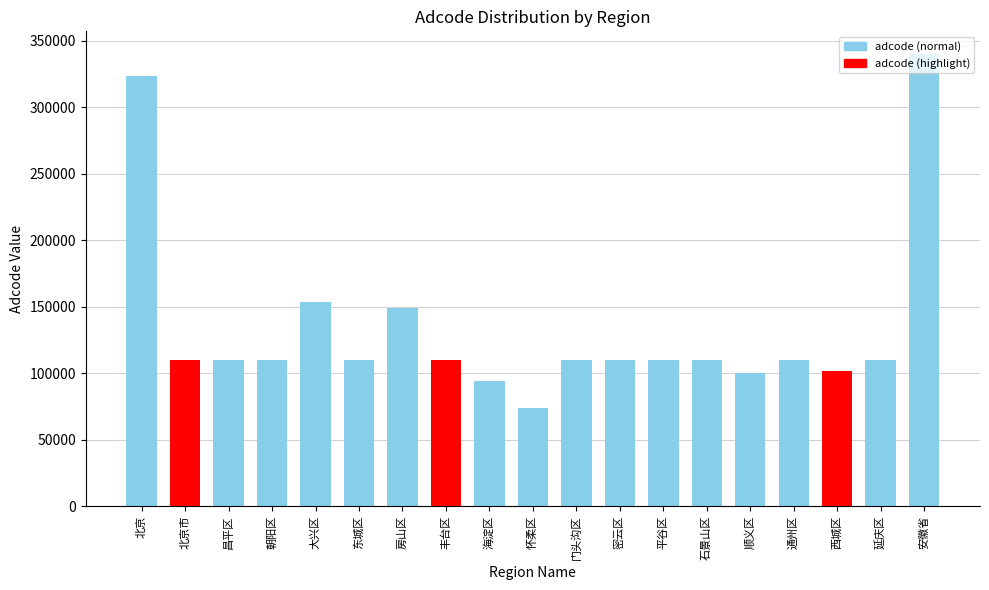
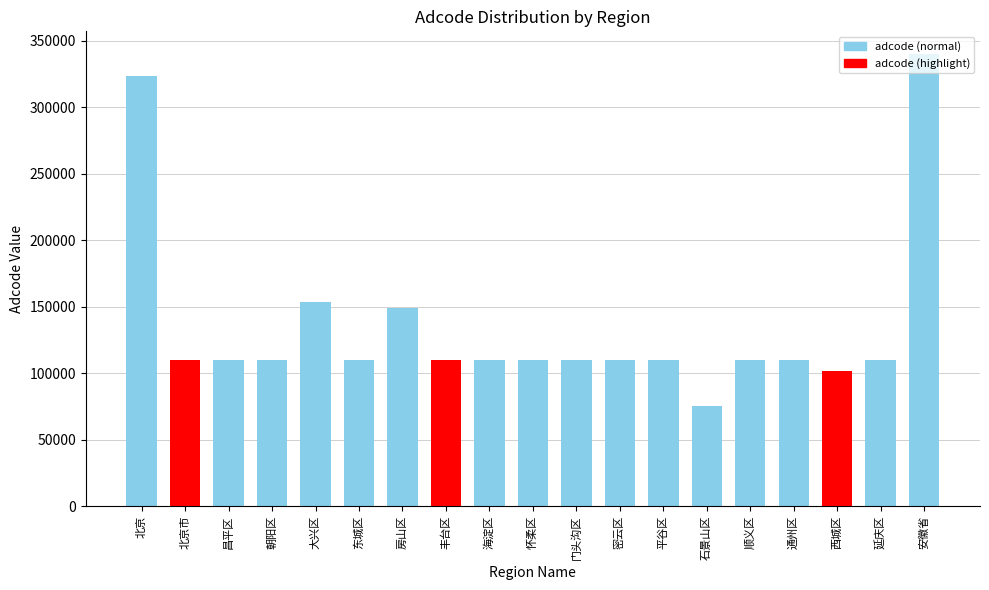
  {
    "北京": 324000,
    "北京市": 110000,
    "昌平区": 110000,
    "朝阳区": 110000,
    "大兴区": 154000,
    "东城区": 110000,
    "房山区": 149000,
    "丰台区": 110000,
-   "海淀区": 94000,
-   "怀柔区": 74000,
+   "海淀区": 110000,
+   "怀柔区": 110000,
    "门头沟区": 110000,
    "密云区": 110000,
    "平谷区": 110000,
-   "石景山区": 110000,
-   "顺义区": 101000,
+   "石景山区": 76000,
+   "顺义区": 110000,
    "通州区": 110000,
    "西城区": 102000,
    "延庆区": 110000
  }
